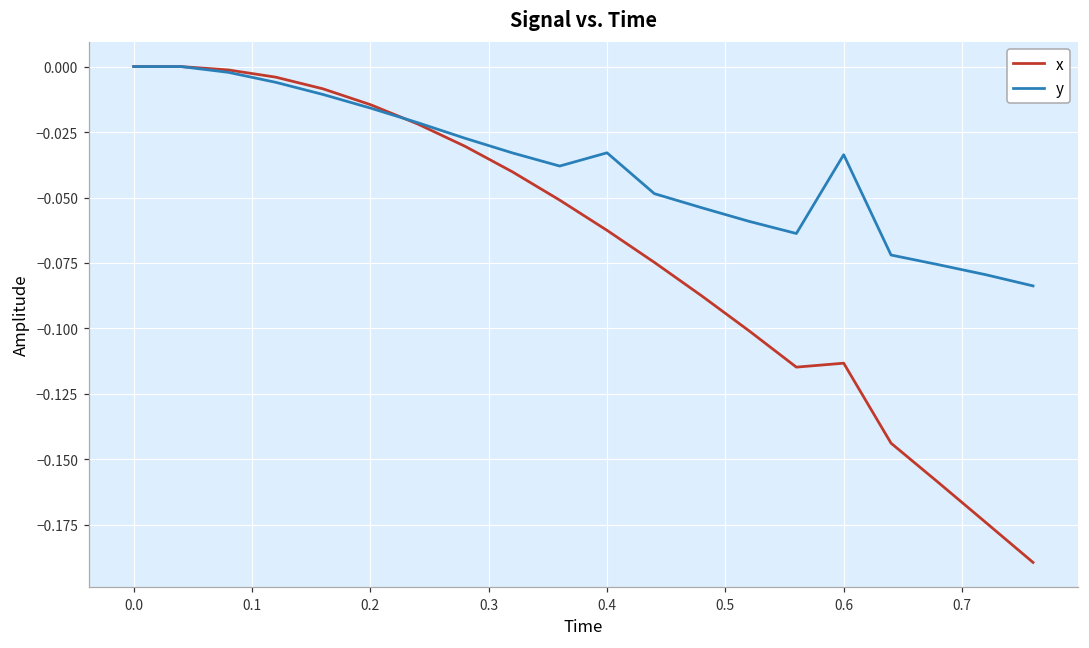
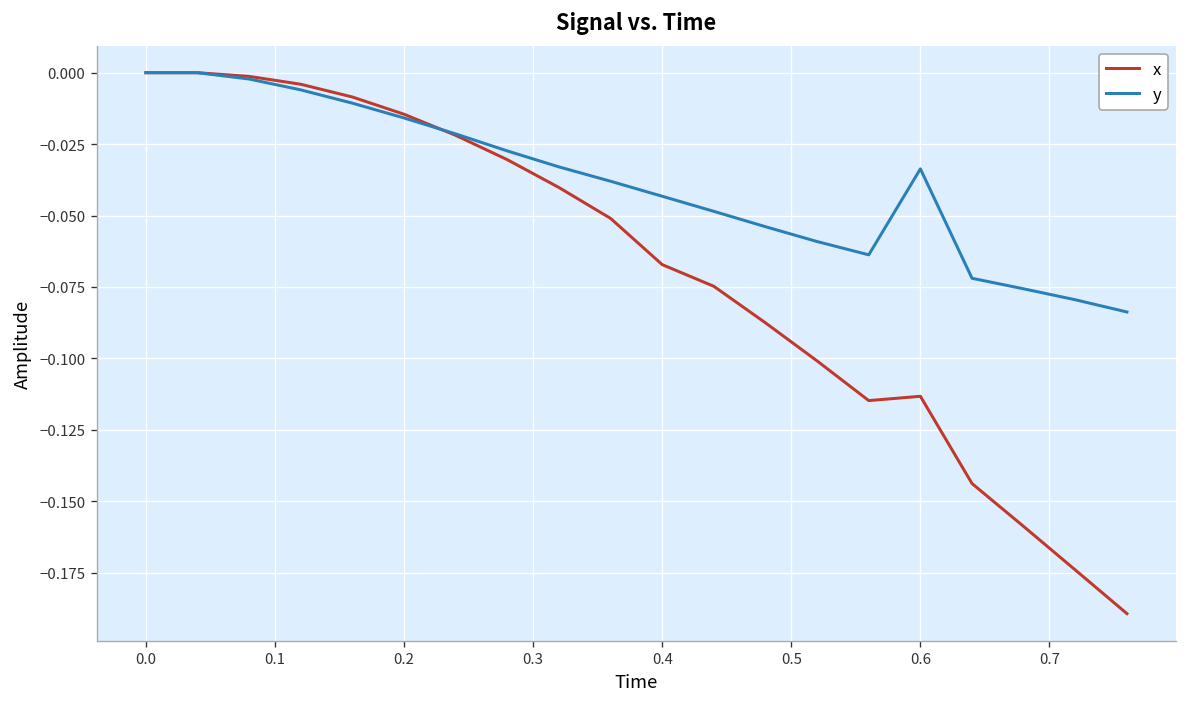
  {
    "x": {
      "0.2": -0.015,
-     "0.4": -0.063,
+     "0.4": -0.067,
      "0.6": -0.113
    },
    "y": {
      "0.2": -0.016,
-     "0.4": -0.033,
+     "0.4": -0.043,
      "0.6": -0.034
    }
  }
